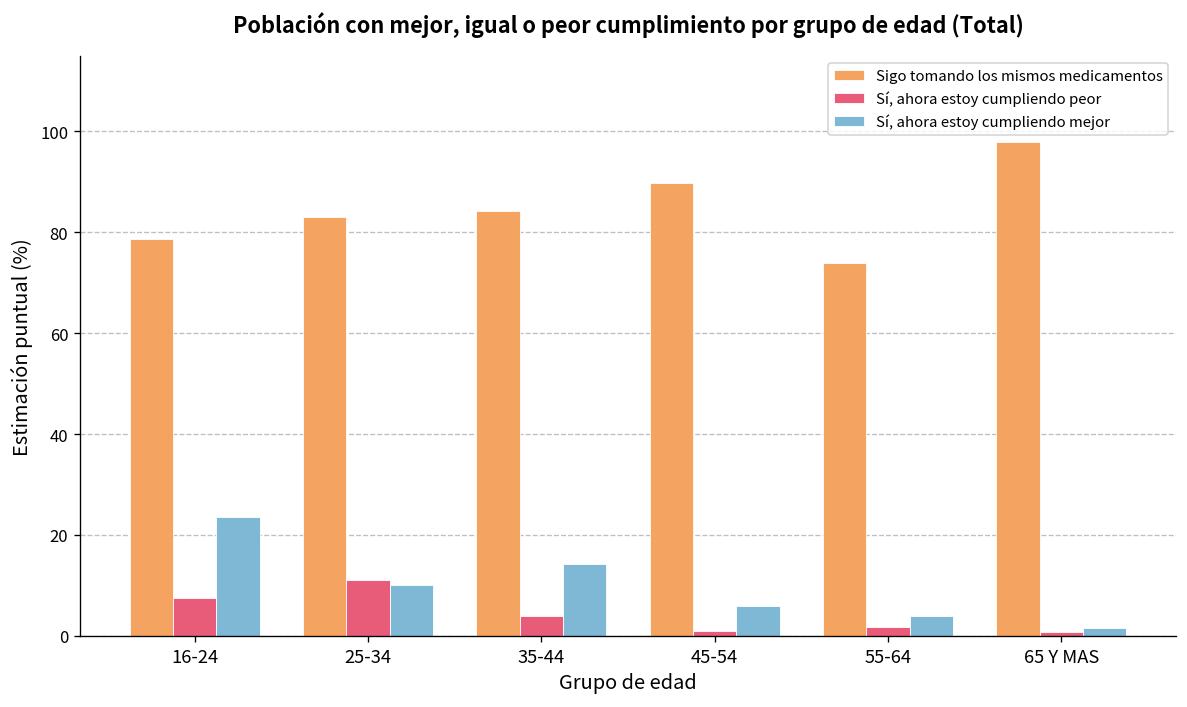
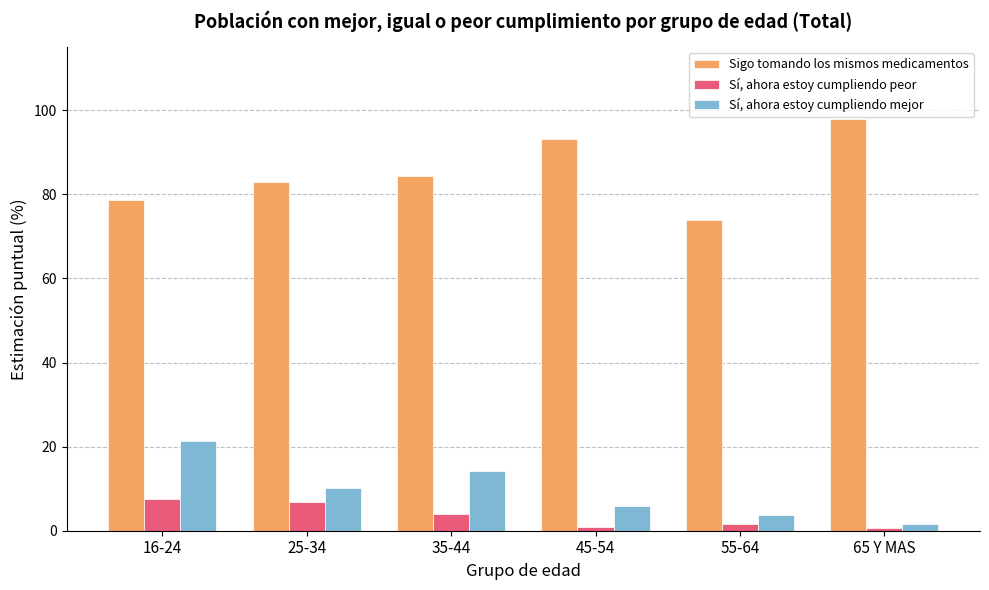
  {
    "Sigo tomando los mismos medicamentos": {
      "16-24": 79,
      "25-34": 83,
      "35-44": 84,
-     "45-54": 90,
+     "45-54": 93,
      "55-64": 74,
      "65 Y MAS": 98
    },
    "Sí, ahora estoy cumpliendo peor": {
      "16-24": 8,
-     "25-34": 11,
+     "25-34": 7,
      "35-44": 4,
      "45-54": 1,
      "55-64": 2,
      "65 Y MAS": 1
    },
    "Sí, ahora estoy cumpliendo mejor": {
-     "16-24": 23,
+     "16-24": 21,
      "25-34": 10,
      "35-44": 14,
      "45-54": 6,
      "55-64": 4,
      "65 Y MAS": 1
    }
  }
